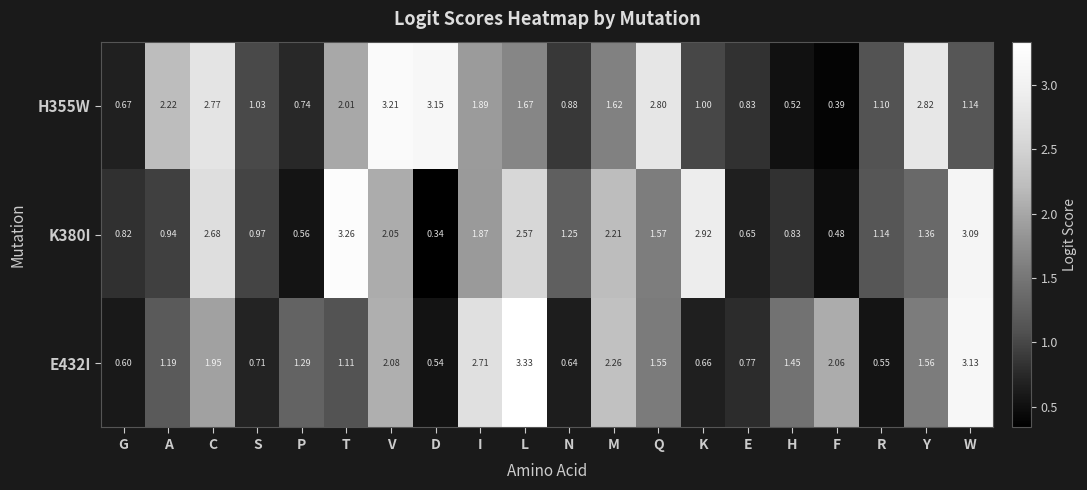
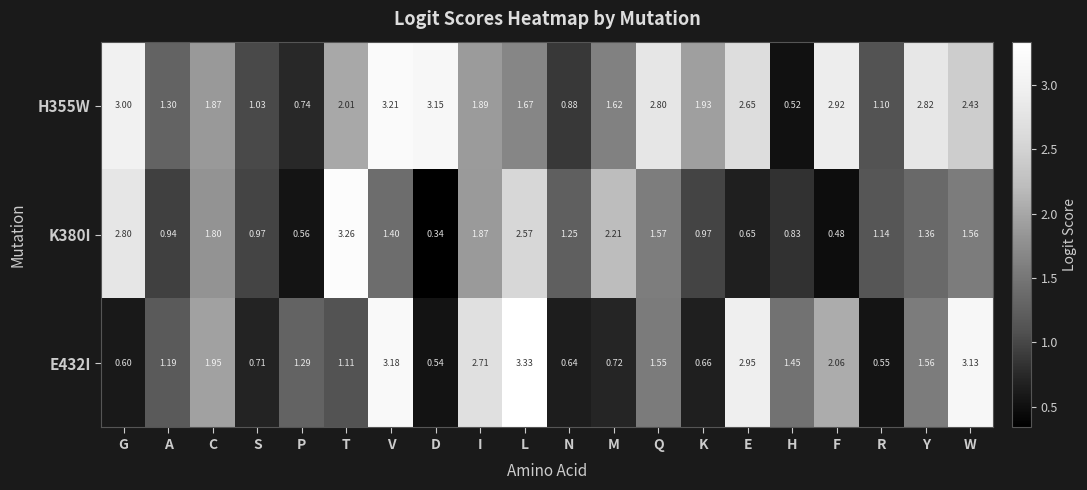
  {
    "H355W": {
-     "G": 0.67,
-     "A": 2.22,
-     "C": 2.77,
+     "G": 3.00,
+     "A": 1.30,
+     "C": 1.87,
      "S": 1.03,
      "P": 0.74,
      "T": 2.01,
      "V": 3.21,
      "D": 3.15,
      "I": 1.89,
      "L": 1.67,
      "N": 0.88,
      "M": 1.62,
      "Q": 2.80,
-     "K": 1.00,
-     "E": 0.83,
+     "K": 1.93,
+     "E": 2.65,
      "H": 0.52,
-     "F": 0.39,
+     "F": 2.92,
      "R": 1.10,
      "Y": 2.82,
-     "W": 1.14
+     "W": 2.43
    },
    "K380I": {
-     "G": 0.82,
+     "G": 2.80,
      "A": 0.94,
-     "C": 2.68,
+     "C": 1.80,
      "S": 0.97,
      "P": 0.56,
      "T": 3.26,
-     "V": 2.05,
+     "V": 1.40,
      "D": 0.34,
      "I": 1.87,
      "L": 2.57,
      "N": 1.25,
      "M": 2.21,
      "Q": 1.57,
-     "K": 2.92,
+     "K": 0.97,
      "E": 0.65,
      "H": 0.83,
      "F": 0.48,
      "R": 1.14,
      "Y": 1.36,
-     "W": 3.09
+     "W": 1.56
    },
    "E432I": {
      "G": 0.60,
      "A": 1.19,
      "C": 1.95,
      "S": 0.71,
      "P": 1.29,
      "T": 1.11,
-     "V": 2.08,
+     "V": 3.18,
      "D": 0.54,
      "I": 2.71,
      "L": 3.33,
      "N": 0.64,
-     "M": 2.26,
+     "M": 0.72,
      "Q": 1.55,
      "K": 0.66,
-     "E": 0.77,
+     "E": 2.95,
      "H": 1.45,
      "F": 2.06,
      "R": 0.55,
      "Y": 1.56,
      "W": 3.13
    }
  }
